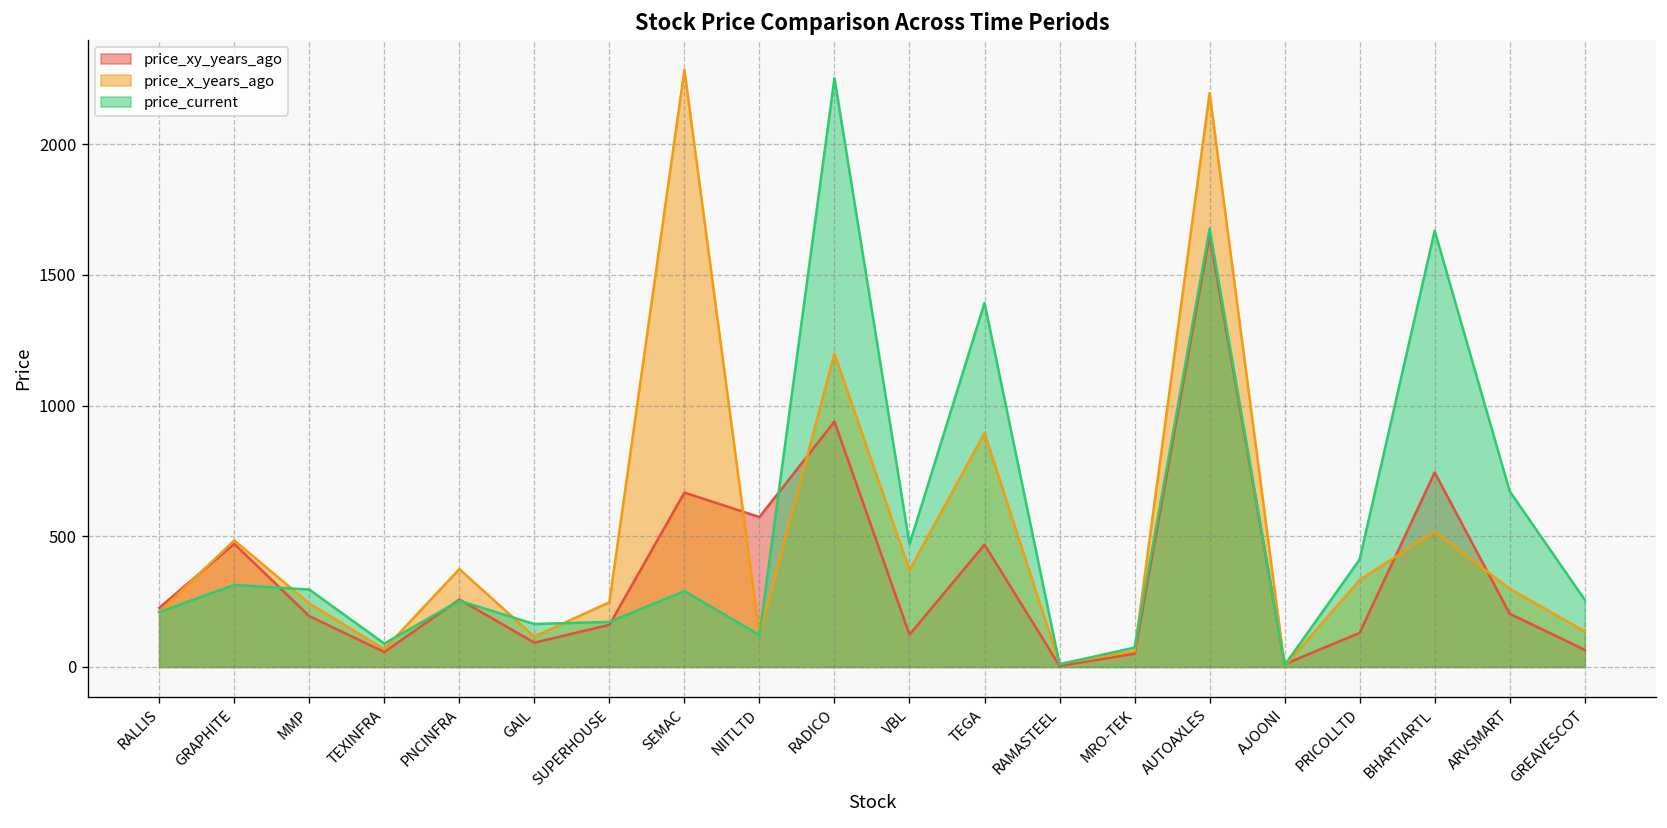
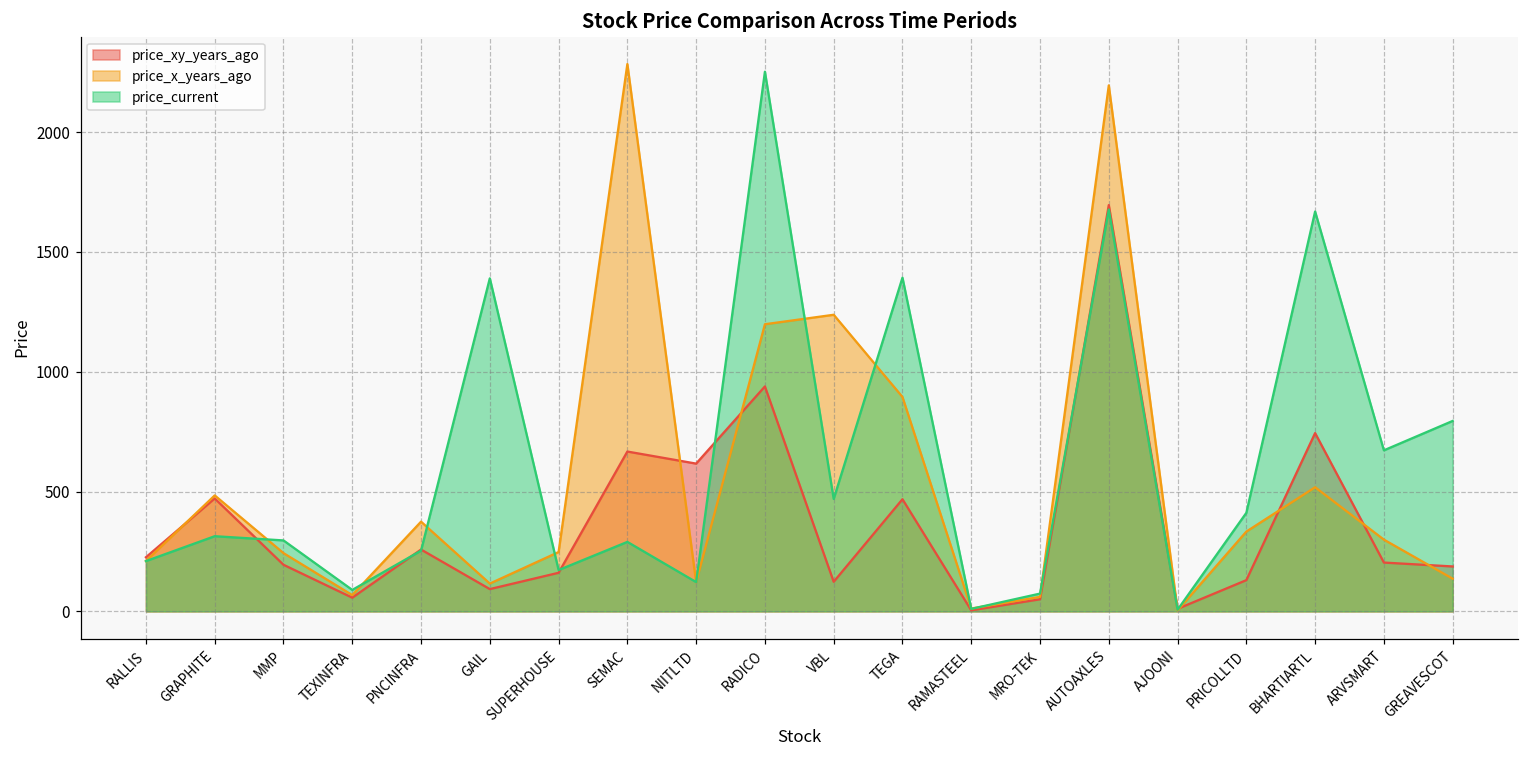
  {
    "price_xy_years_ago": {
      "RALLIS": 230,
      "GRAPHITE": 470,
      "MMP": 190,
      "GAIL": 90,
      "SEMAC": 670,
-     "NIITLTD": 570,
+     "NIITLTD": 620,
      "RADICO": 940,
      "VBL": 120,
      "TEGA": 470,
-     "AUTOAXLES": 1650,
+     "AUTOAXLES": 1700,
      "PRICOLLTD": 130,
      "BHARTIARTL": 740,
      "ARVSMART": 200,
-     "GREAVESCOT": 70
+     "GREAVESCOT": 190
    },
    "price_x_years_ago": {
      "GRAPHITE": 480,
      "MMP": 240,
      "PNCINFRA": 370,
      "GAIL": 120,
      "SUPERHOUSE": 250,
      "SEMAC": 2280,
      "RADICO": 1200,
-     "VBL": 370,
+     "VBL": 1240,
      "TEGA": 890,
      "AUTOAXLES": 2200,
      "PRICOLLTD": 330,
      "BHARTIARTL": 520,
      "ARVSMART": 300,
      "GREAVESCOT": 140
    },
    "price_current": {
      "GRAPHITE": 310,
      "MMP": 300,
      "TEXINFRA": 90,
-     "GAIL": 160,
+     "GAIL": 1390,
      "SEMAC": 290,
      "RADICO": 2250,
      "VBL": 470,
      "TEGA": 1390,
      "MRO-TEK": 70,
      "AUTOAXLES": 1680,
      "PRICOLLTD": 410,
      "BHARTIARTL": 1670,
      "ARVSMART": 670,
-     "GREAVESCOT": 260
+     "GREAVESCOT": 790
    }
  }
